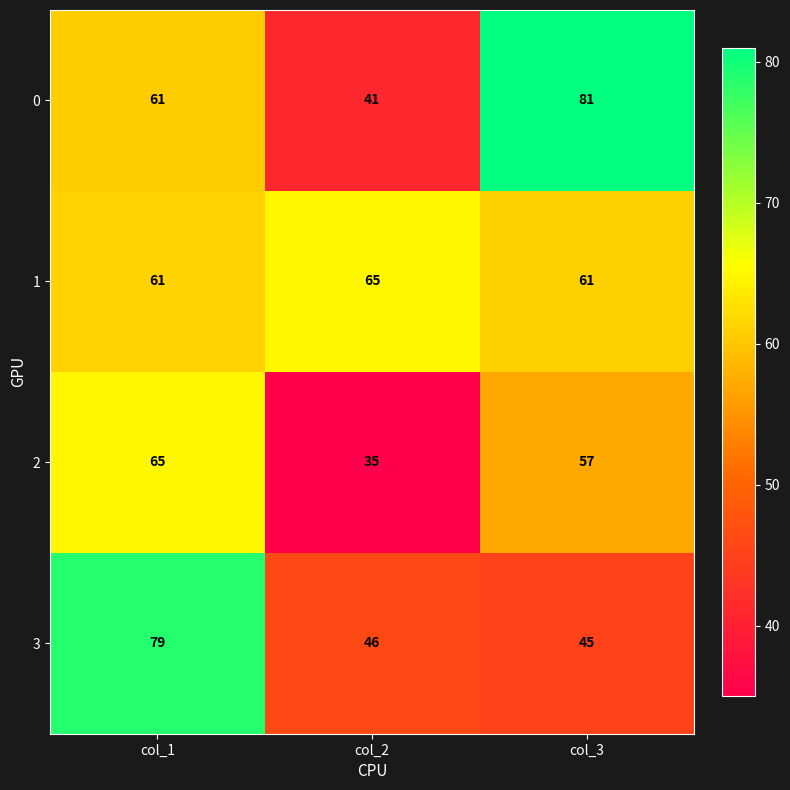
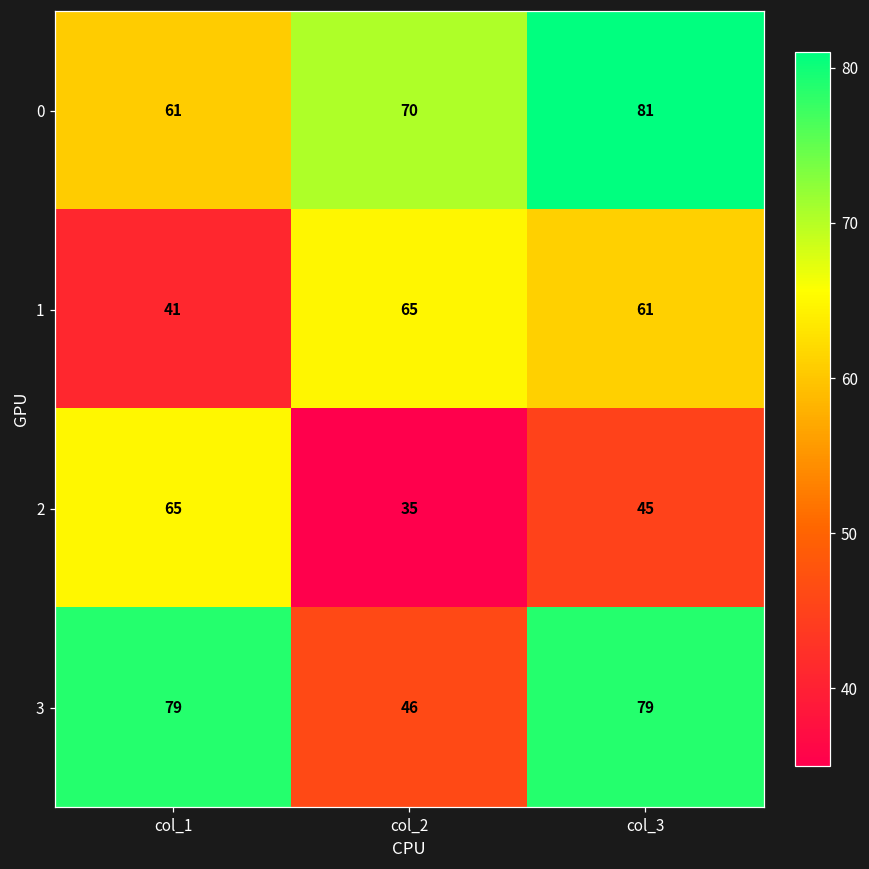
  {
    "0": {
      "col_1": 61,
-     "col_2": 41,
+     "col_2": 70,
      "col_3": 81
    },
    "1": {
-     "col_1": 61,
+     "col_1": 41,
      "col_2": 65,
      "col_3": 61
    },
    "2": {
      "col_1": 65,
      "col_2": 35,
-     "col_3": 57
+     "col_3": 45
    },
    "3": {
      "col_1": 79,
      "col_2": 46,
-     "col_3": 45
+     "col_3": 79
    }
  }
